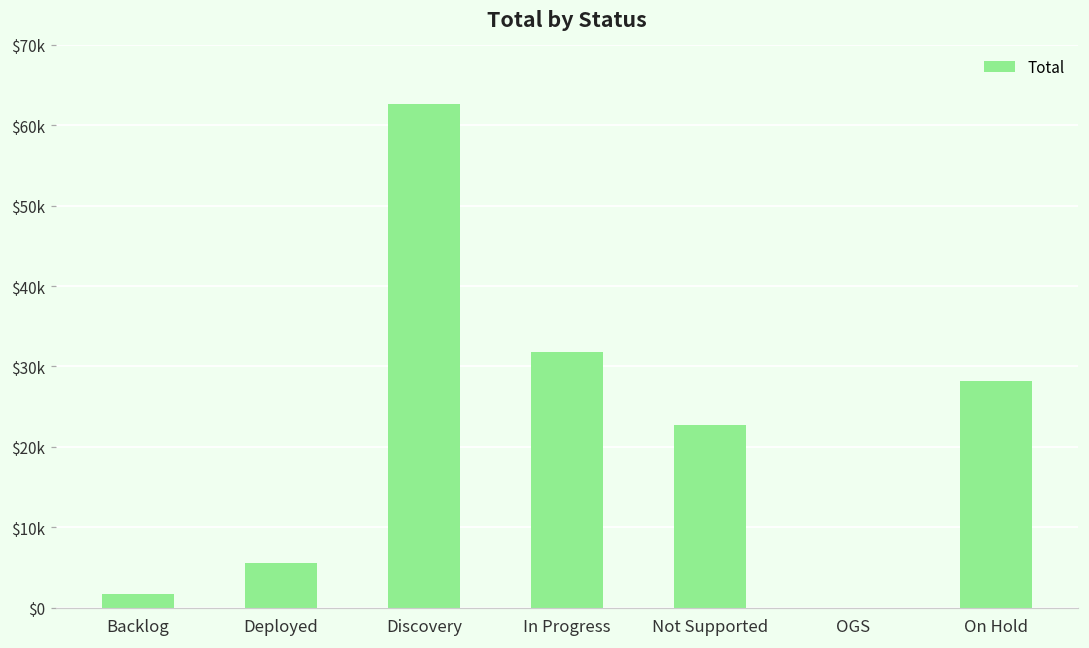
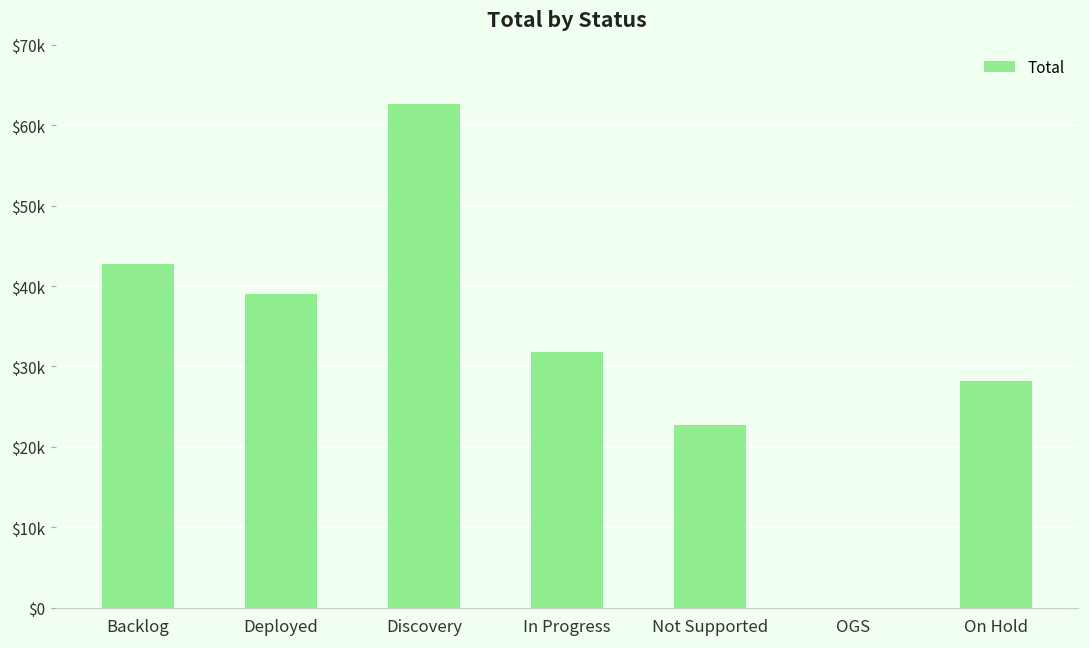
  {
-   "Backlog": "$2000",
-   "Deployed": "$6000",
+   "Backlog": "$43000",
+   "Deployed": "$39000",
    "Discovery": "$63000",
    "In Progress": "$32000",
    "Not Supported": "$23000",
    "OGS": "$0",
    "On Hold": "$28000"
  }
